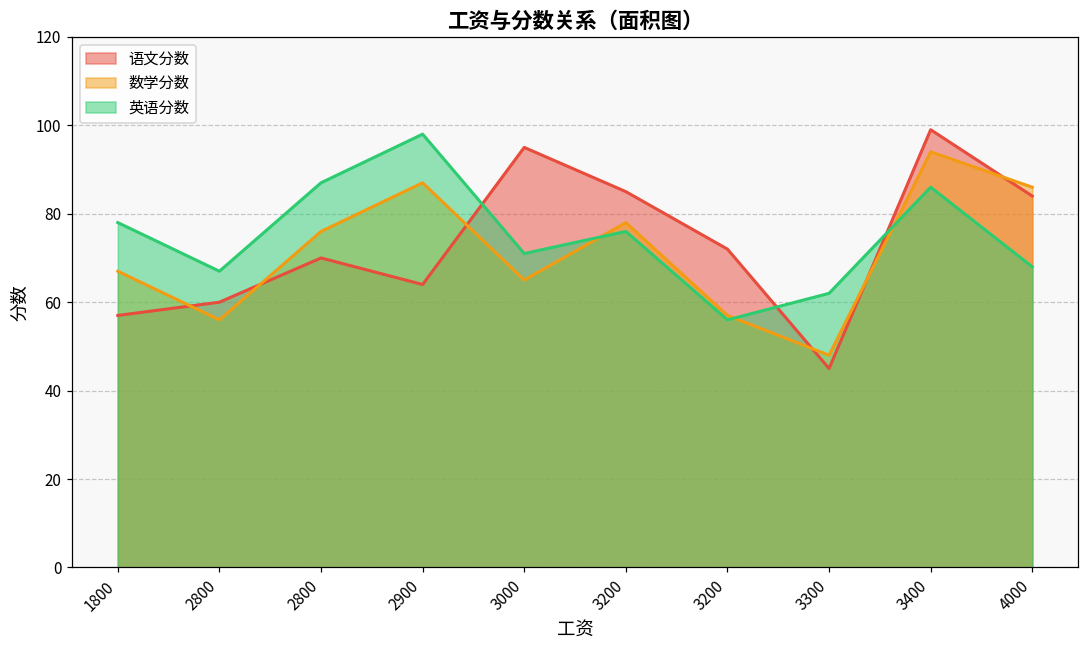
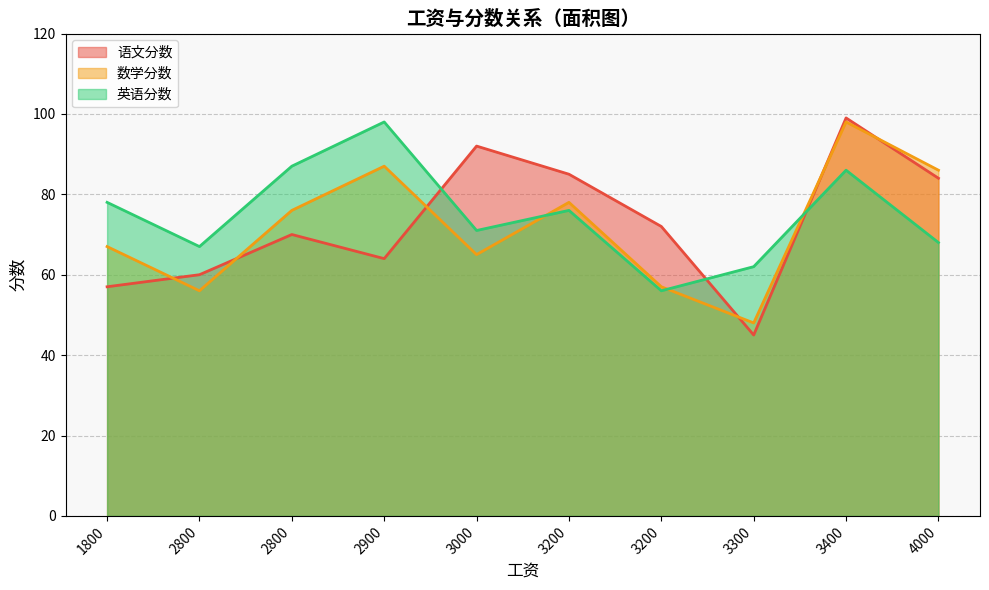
  {
    "语文分数": {
      "1800": 57,
      "2900": 64,
-     "3000": 95,
+     "3000": 92,
      "3300": 45,
      "3400": 99,
      "4000": 84
    },
    "数学分数": {
      "1800": 67,
      "2900": 87,
      "3000": 65,
      "3300": 48,
-     "3400": 94,
+     "3400": 98,
      "4000": 86
    },
    "英语分数": {
      "1800": 78,
      "2900": 98,
      "3000": 71,
      "3300": 62,
      "3400": 86,
      "4000": 68
    }
  }
